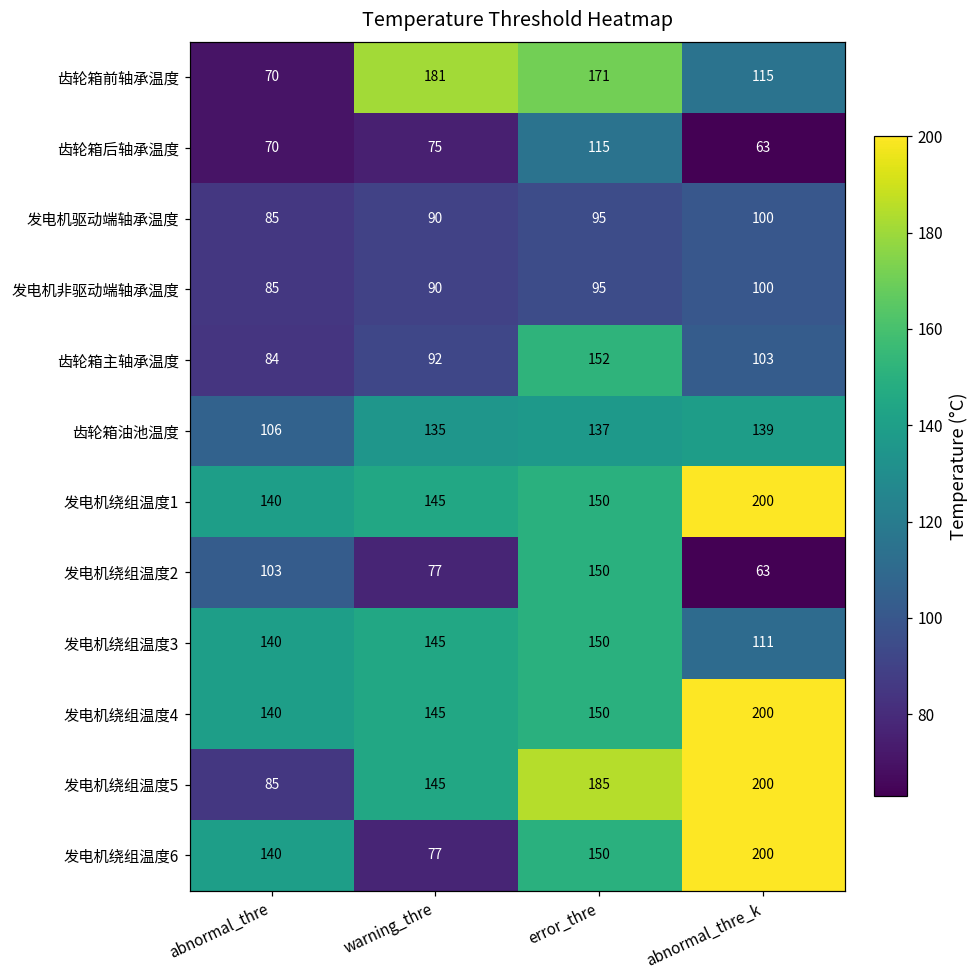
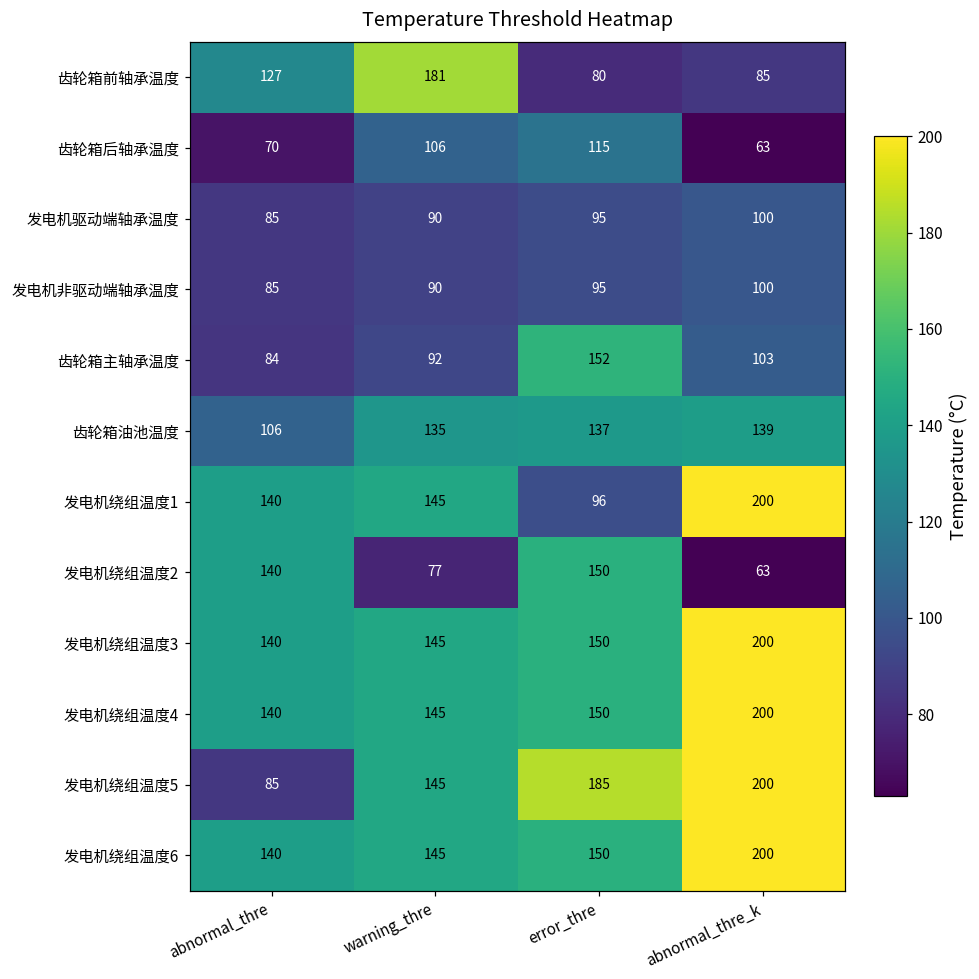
  {
    "齿轮箱前轴承温度": {
-     "abnormal_thre": 70,
+     "abnormal_thre": 127,
      "warning_thre": 181,
-     "error_thre": 171,
-     "abnormal_thre_k": 115
+     "error_thre": 80,
+     "abnormal_thre_k": 85
    },
    "齿轮箱后轴承温度": {
      "abnormal_thre": 70,
-     "warning_thre": 75,
+     "warning_thre": 106,
      "error_thre": 115,
      "abnormal_thre_k": 63
    },
    "发电机驱动端轴承温度": {
      "abnormal_thre": 85,
      "warning_thre": 90,
      "error_thre": 95,
      "abnormal_thre_k": 100
    },
    "发电机非驱动端轴承温度": {
      "abnormal_thre": 85,
      "warning_thre": 90,
      "error_thre": 95,
      "abnormal_thre_k": 100
    },
    "齿轮箱主轴承温度": {
      "abnormal_thre": 84,
      "warning_thre": 92,
      "error_thre": 152,
      "abnormal_thre_k": 103
    },
    "齿轮箱油池温度": {
      "abnormal_thre": 106,
      "warning_thre": 135,
      "error_thre": 137,
      "abnormal_thre_k": 139
    },
    "发电机绕组温度1": {
      "abnormal_thre": 140,
      "warning_thre": 145,
-     "error_thre": 150,
+     "error_thre": 96,
      "abnormal_thre_k": 200
    },
    "发电机绕组温度2": {
-     "abnormal_thre": 103,
+     "abnormal_thre": 140,
      "warning_thre": 77,
      "error_thre": 150,
      "abnormal_thre_k": 63
    },
    "发电机绕组温度3": {
      "abnormal_thre": 140,
      "warning_thre": 145,
      "error_thre": 150,
-     "abnormal_thre_k": 111
+     "abnormal_thre_k": 200
    },
    "发电机绕组温度4": {
      "abnormal_thre": 140,
      "warning_thre": 145,
      "error_thre": 150,
      "abnormal_thre_k": 200
    },
    "发电机绕组温度5": {
      "abnormal_thre": 85,
      "warning_thre": 145,
      "error_thre": 185,
      "abnormal_thre_k": 200
    },
    "发电机绕组温度6": {
      "abnormal_thre": 140,
-     "warning_thre": 77,
+     "warning_thre": 145,
      "error_thre": 150,
      "abnormal_thre_k": 200
    }
  }
